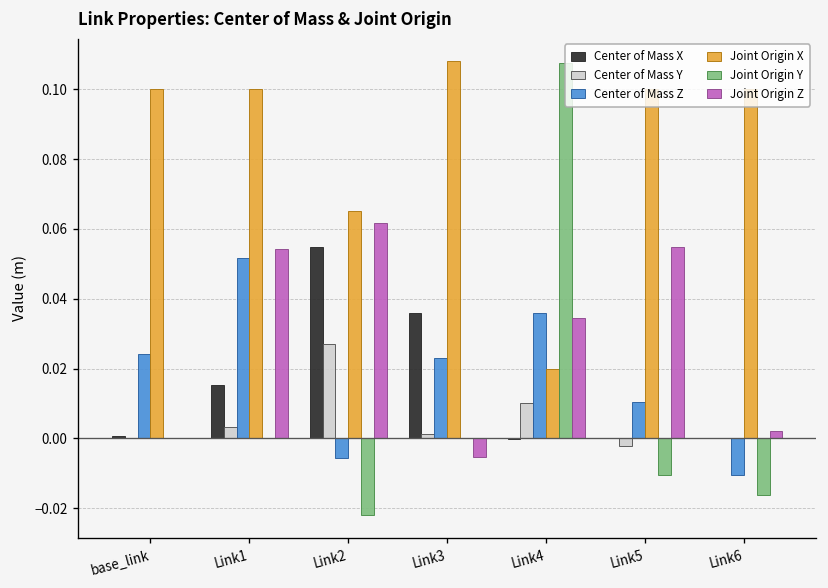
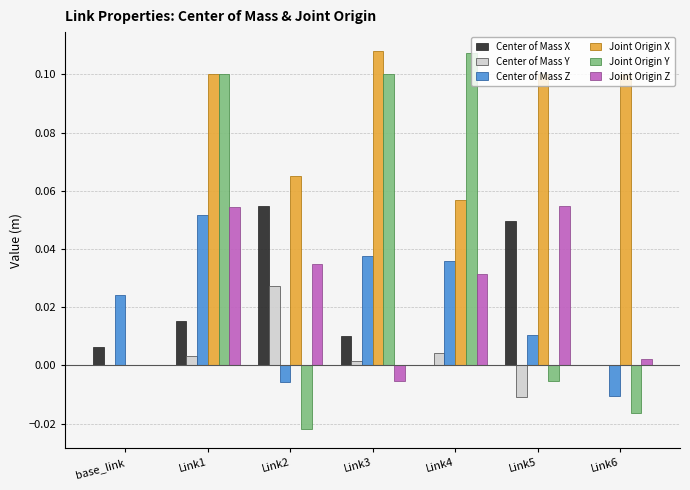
  {
    "Center of Mass X": {
-     "base_link": 0.001,
+     "base_link": 0.006,
      "Link1": 0.015,
      "Link2": 0.055,
-     "Link3": 0.036,
-     "Link5": 0.000
+     "Link3": 0.010,
+     "Link5": 0.050
    },
    "Center of Mass Y": {
      "Link1": 0.003,
      "Link2": 0.027,
      "Link3": 0.001,
-     "Link4": 0.010,
-     "Link5": -0.002
+     "Link4": 0.004,
+     "Link5": -0.011
    },
    "Center of Mass Z": {
      "base_link": 0.024,
      "Link1": 0.052,
      "Link2": -0.006,
-     "Link3": 0.023,
+     "Link3": 0.038,
      "Link4": 0.036,
      "Link5": 0.010,
      "Link6": -0.011
    },
    "Joint Origin X": {
-     "base_link": 0.1,
+     "base_link": 0.0,
      "Link1": 0.100,
      "Link2": 0.065,
      "Link3": 0.108,
-     "Link4": 0.020
+     "Link4": 0.057
    },
    "Joint Origin Y": {
      "base_link": 0.000,
-     "Link1": 0.0,
+     "Link1": 0.1,
      "Link2": -0.022,
-     "Link3": 0.0,
+     "Link3": 0.1,
      "Link4": 0.107,
-     "Link5": -0.010,
+     "Link5": -0.005,
      "Link6": -0.016
    },
    "Joint Origin Z": {
      "base_link": 0.000,
      "Link1": 0.054,
-     "Link2": 0.062,
+     "Link2": 0.035,
      "Link3": -0.005,
-     "Link4": 0.035,
+     "Link4": 0.031,
      "Link5": 0.055,
      "Link6": 0.002
    }
  }
